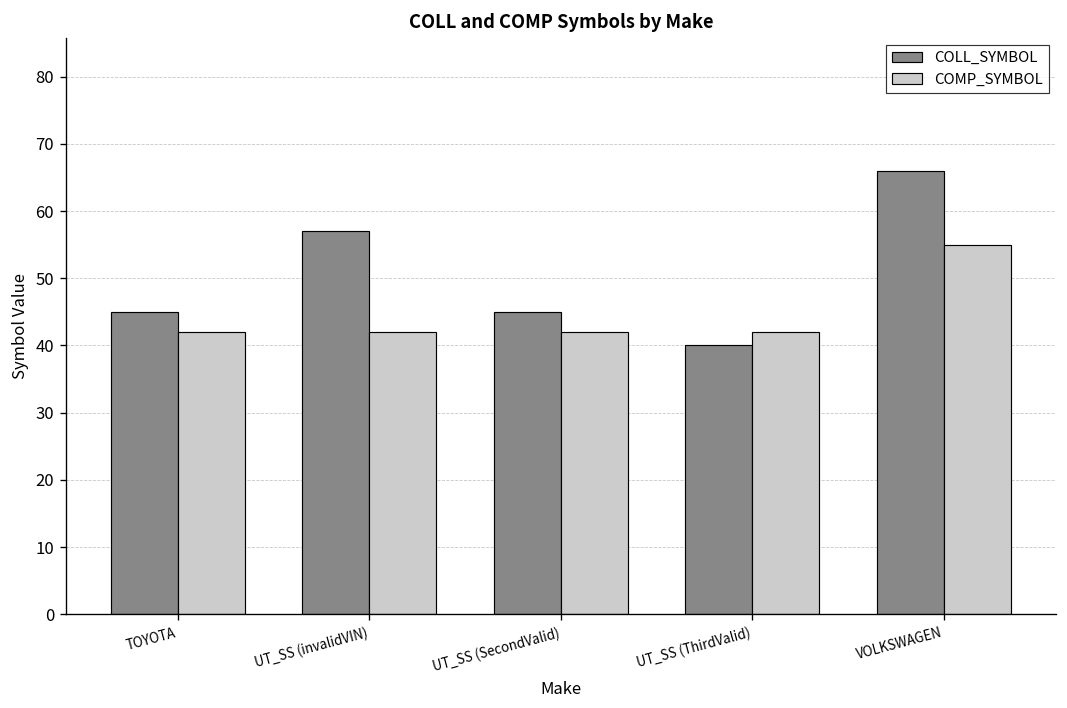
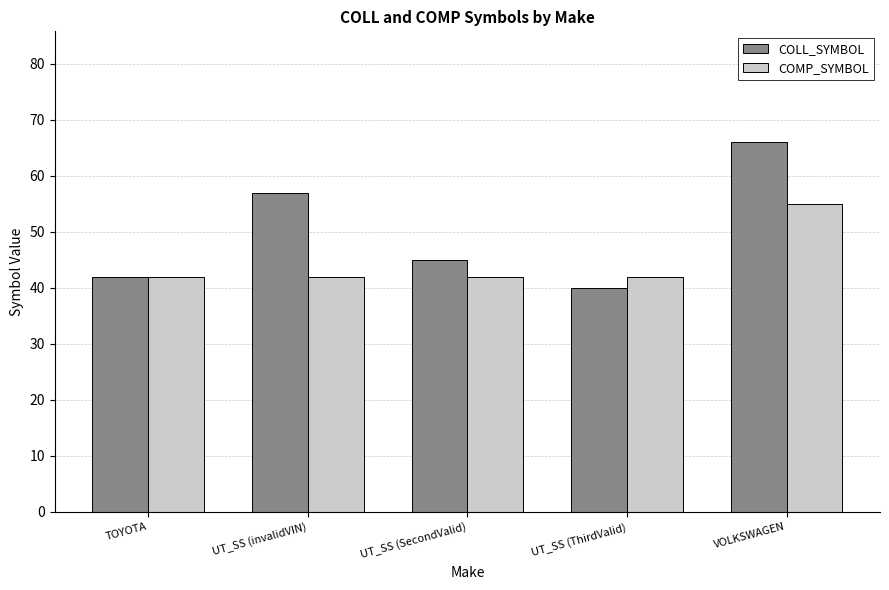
  {
    "COLL_SYMBOL": {
-     "TOYOTA": 45,
+     "TOYOTA": 42,
      "UT_SS (invalidVIN)": 57,
      "UT_SS (SecondValid)": 45,
      "UT_SS (ThirdValid)": 40,
      "VOLKSWAGEN": 66
    },
    "COMP_SYMBOL": {
      "TOYOTA": 42,
      "UT_SS (invalidVIN)": 42,
      "UT_SS (SecondValid)": 42,
      "UT_SS (ThirdValid)": 42,
      "VOLKSWAGEN": 55
    }
  }
